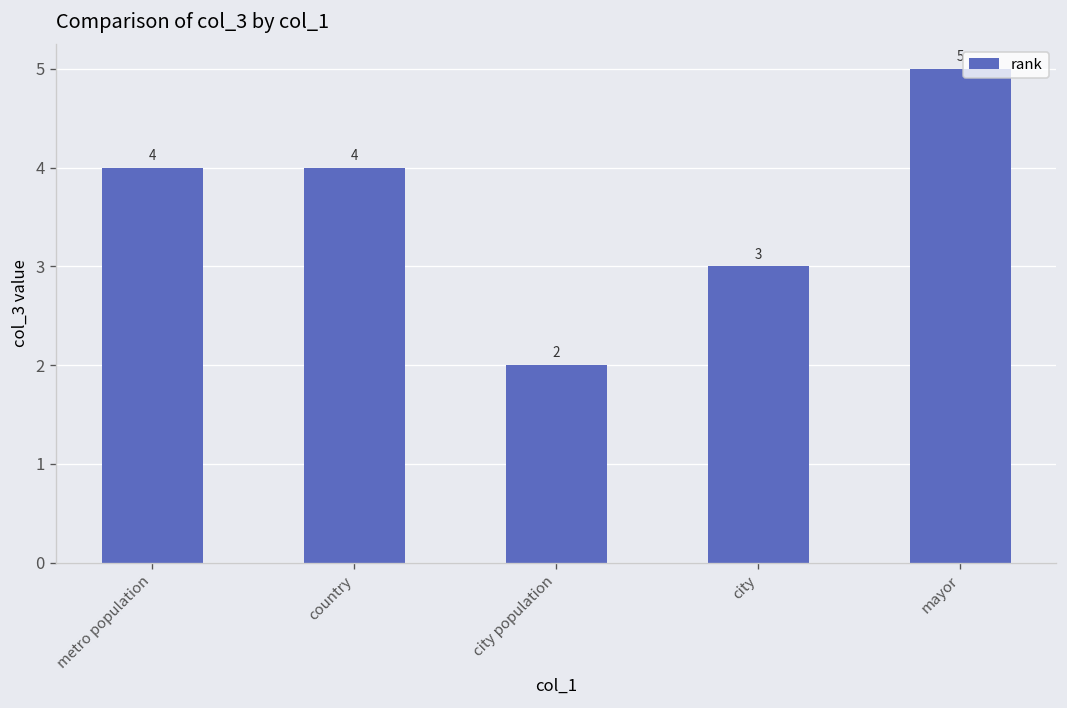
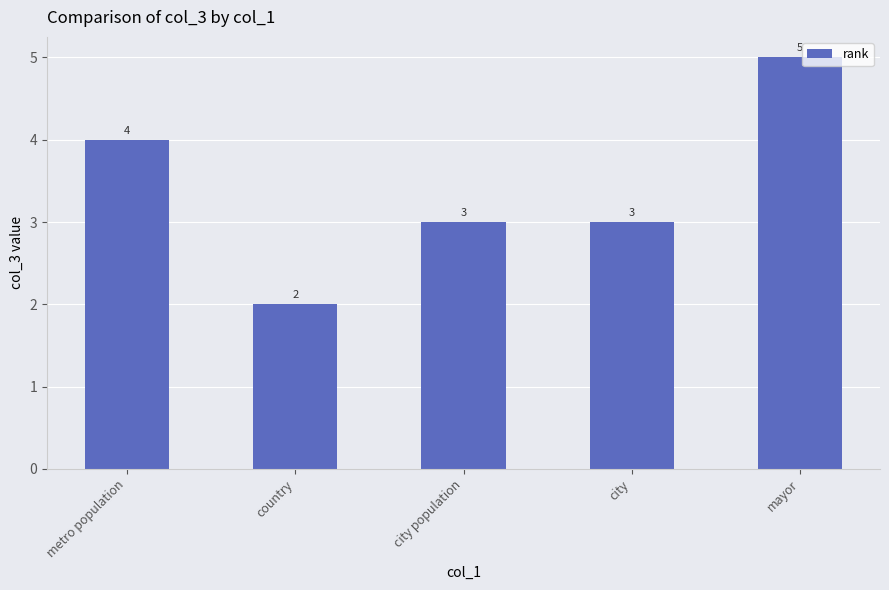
  {
    "metro population": 4,
-   "country": 4,
-   "city population": 2,
+   "country": 2,
+   "city population": 3,
    "city": 3
  }
